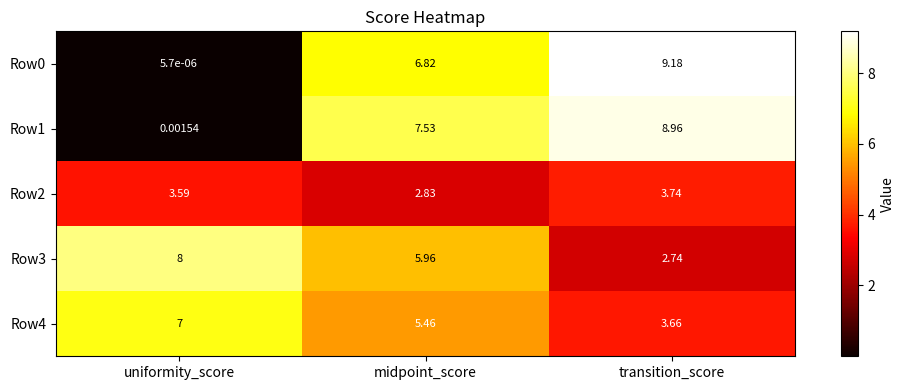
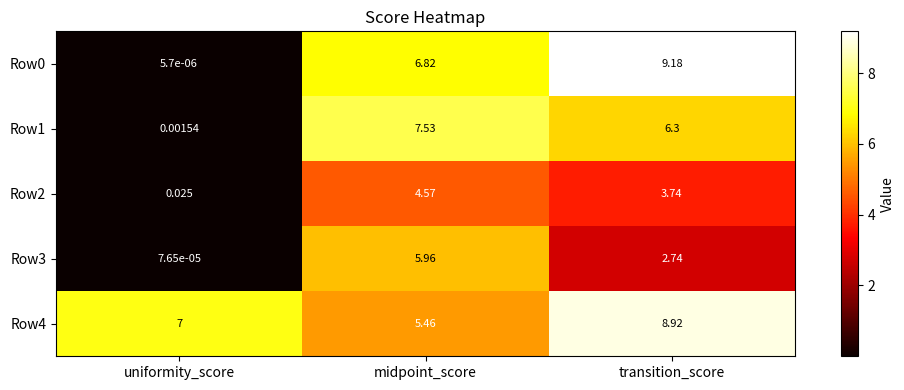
  {
    "Row0": {
      "uniformity_score": "5.7e-06",
      "midpoint_score": "6.82",
      "transition_score": "9.18"
    },
    "Row1": {
      "uniformity_score": "0.00154",
      "midpoint_score": "7.53",
-     "transition_score": "8.96"
+     "transition_score": "6.3"
    },
    "Row2": {
-     "uniformity_score": "3.59",
-     "midpoint_score": "2.83",
+     "uniformity_score": "0.025",
+     "midpoint_score": "4.57",
      "transition_score": "3.74"
    },
    "Row3": {
-     "uniformity_score": "8",
+     "uniformity_score": "7.65e-05",
      "midpoint_score": "5.96",
      "transition_score": "2.74"
    },
    "Row4": {
      "uniformity_score": "7",
      "midpoint_score": "5.46",
-     "transition_score": "3.66"
+     "transition_score": "8.92"
    }
  }
